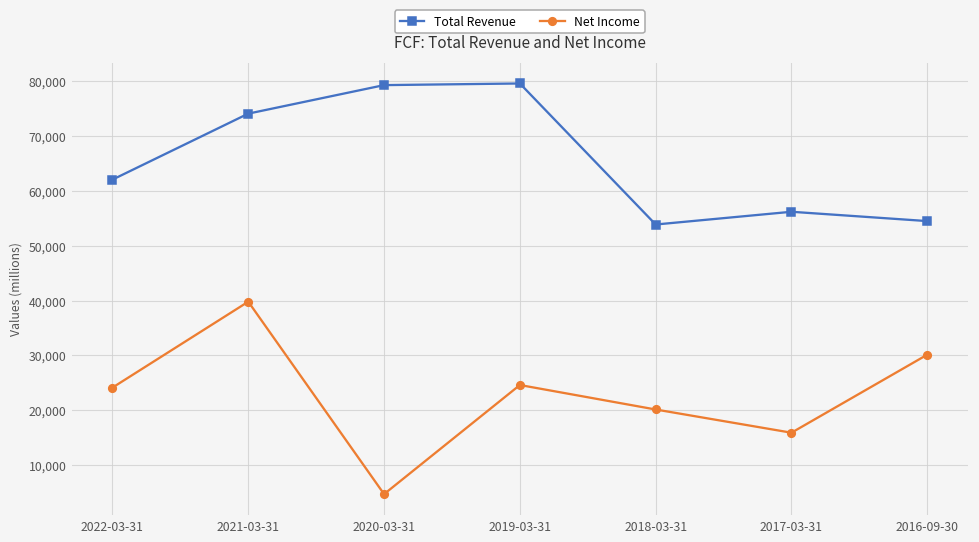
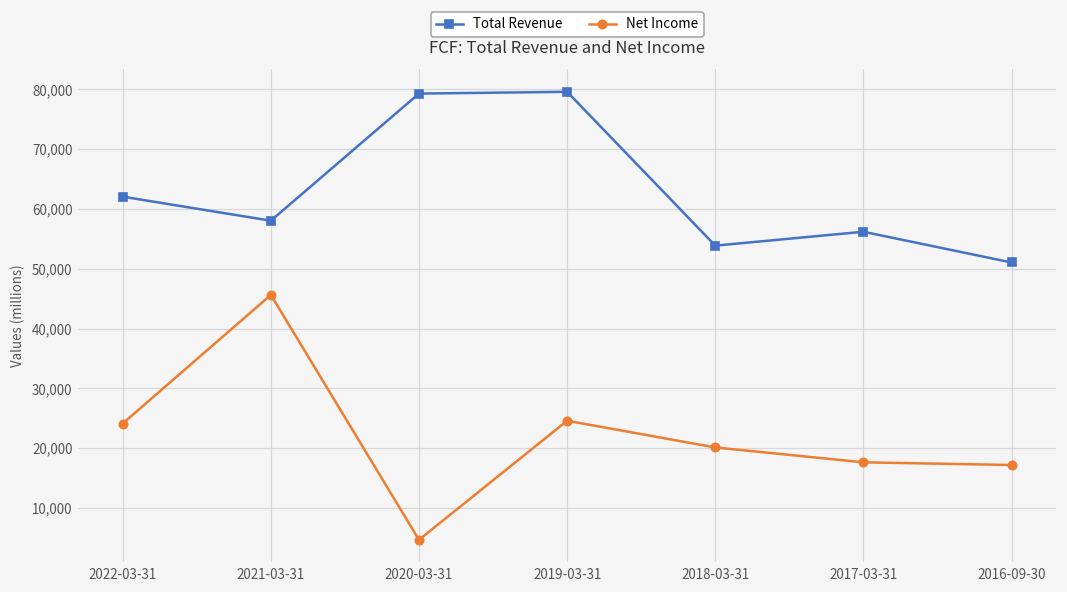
  {
    "Total Revenue": {
      "2022-03-31": "62,000",
-     "2021-03-31": "74,000",
+     "2021-03-31": "58,000",
      "2020-03-31": "79,000",
      "2019-03-31": "80,000",
      "2018-03-31": "54,000",
      "2017-03-31": "56,000",
-     "2016-09-30": "55,000"
+     "2016-09-30": "51,000"
    },
    "Net Income": {
      "2022-03-31": "24,000",
-     "2021-03-31": "40,000",
+     "2021-03-31": "46,000",
      "2020-03-31": "5,000",
      "2019-03-31": "25,000",
      "2018-03-31": "20,000",
-     "2017-03-31": "16,000",
-     "2016-09-30": "30,000"
+     "2017-03-31": "18,000",
+     "2016-09-30": "17,000"
    }
  }
